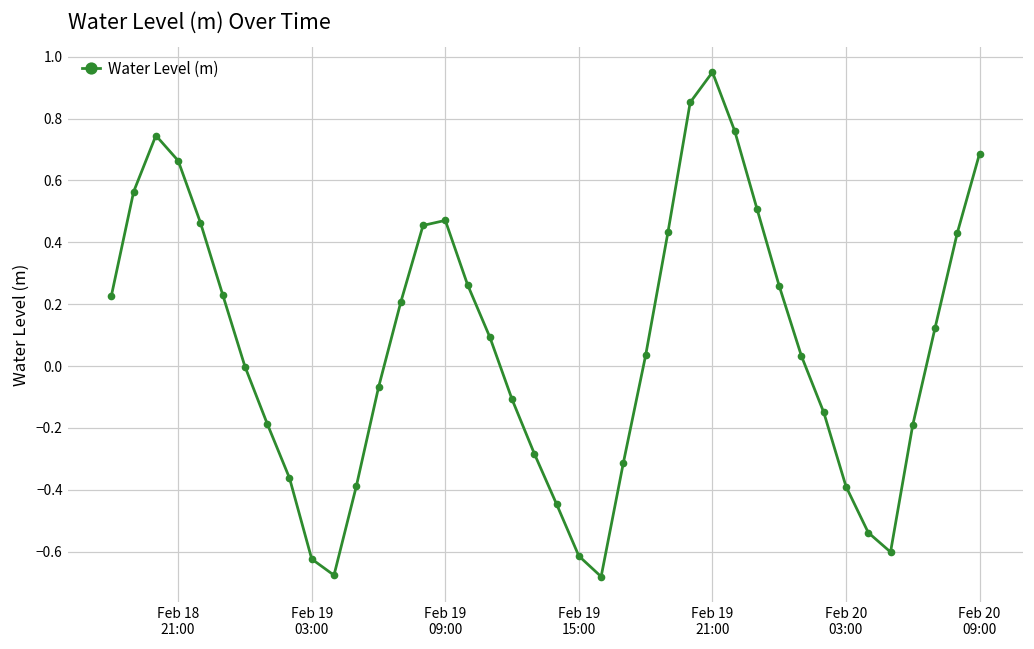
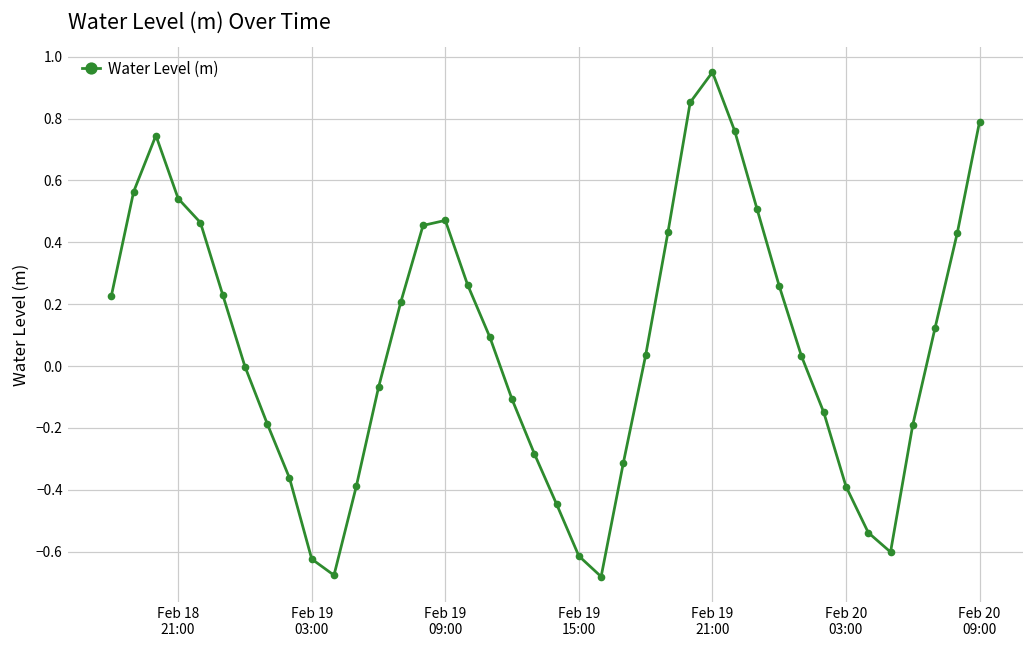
  {
-   "Feb 18 21:00": 0.66,
+   "Feb 18 21:00": 0.54,
    "Feb 19 03:00": -0.62,
    "Feb 19 09:00": 0.47,
    "Feb 19 15:00": -0.61,
    "Feb 19 21:00": 0.95,
    "Feb 20 03:00": -0.39,
-   "Feb 20 09:00": 0.69
+   "Feb 20 09:00": 0.79
  }
